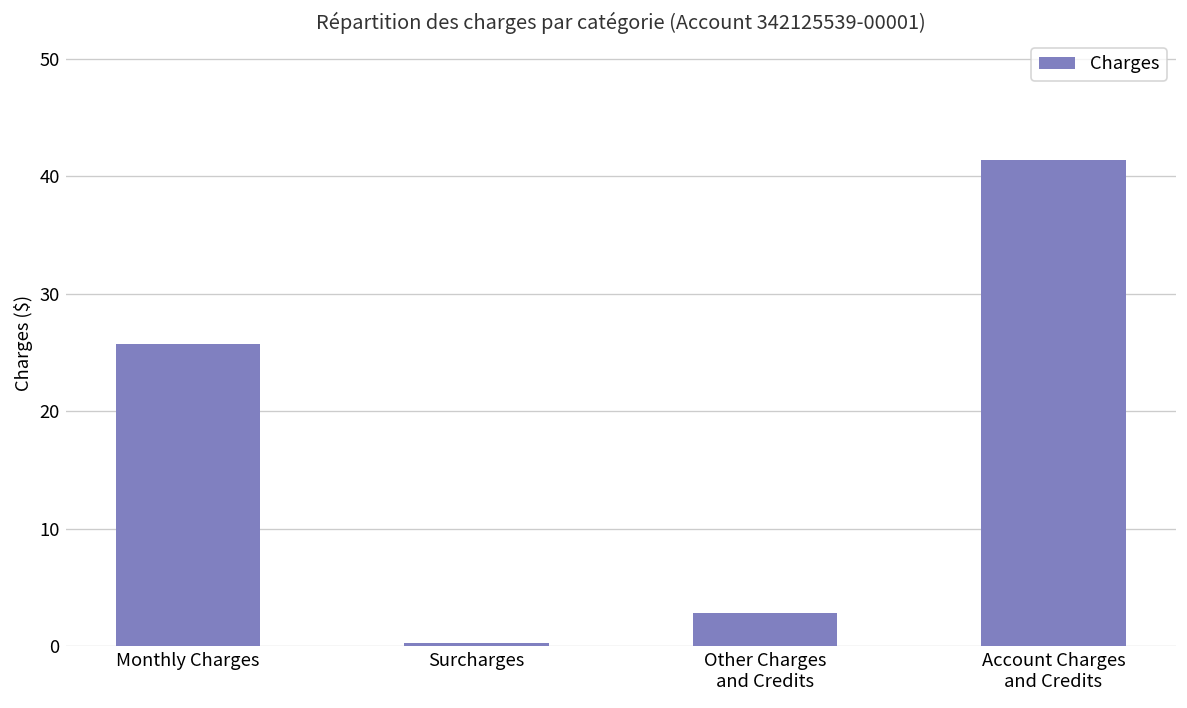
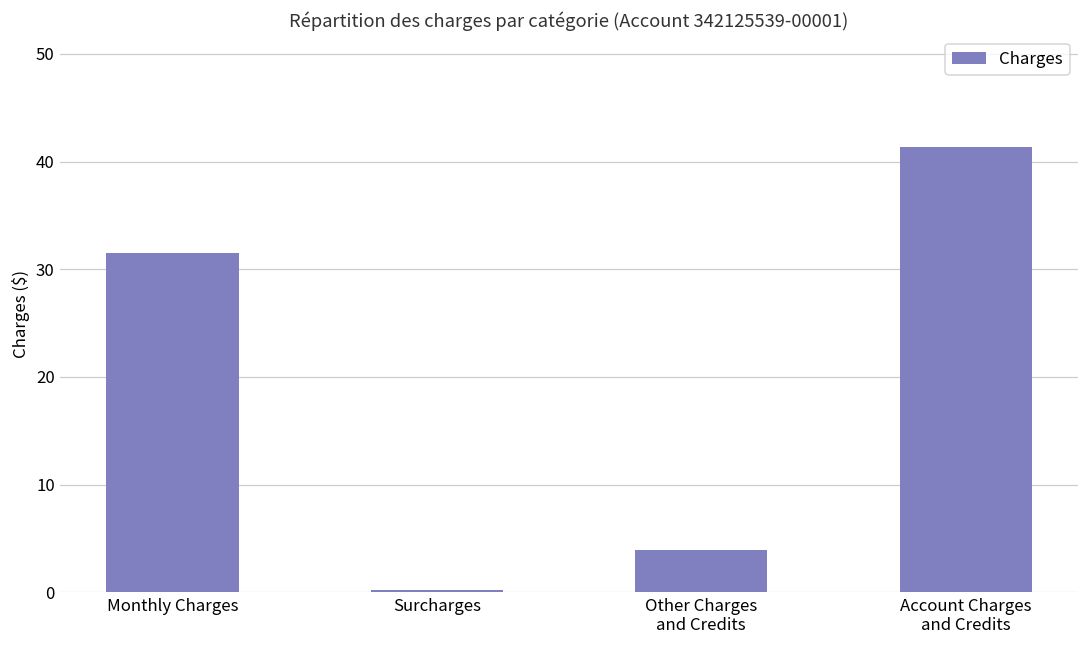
  {
-   "Monthly Charges": 26,
-   "Other Charges and Credits": 3,
+   "Monthly Charges": 32,
+   "Other Charges and Credits": 4,
    "Account Charges and Credits": 41
  }
